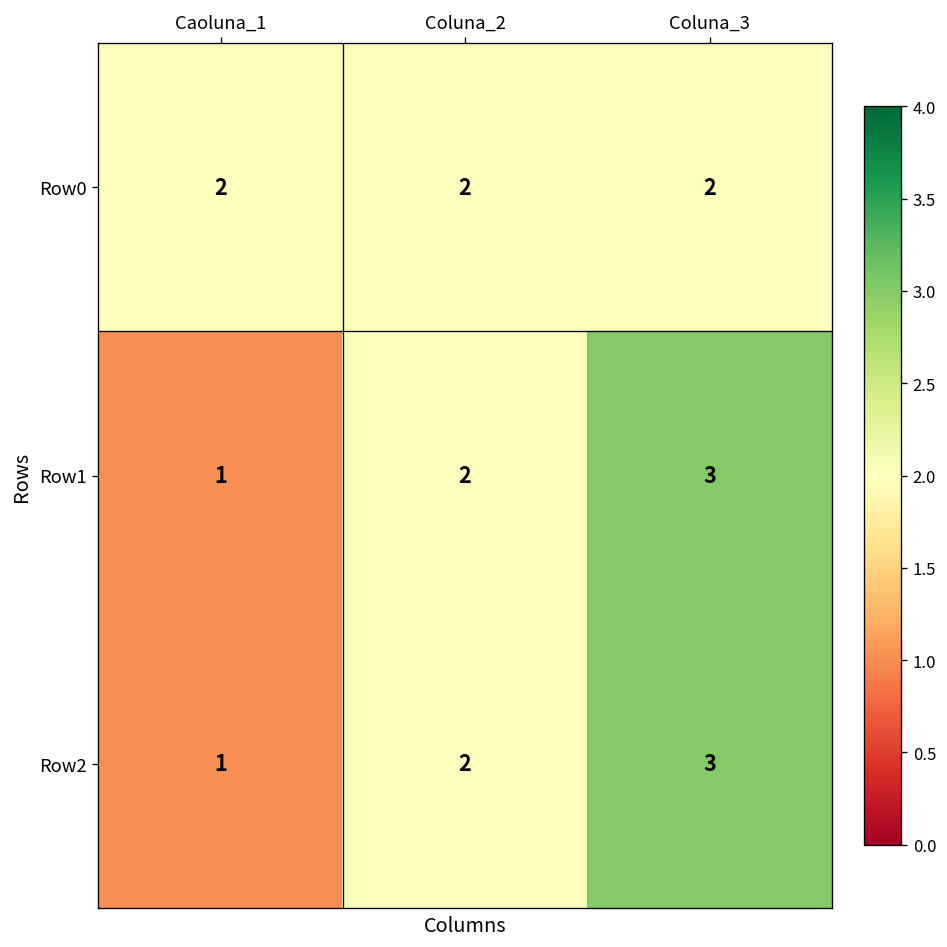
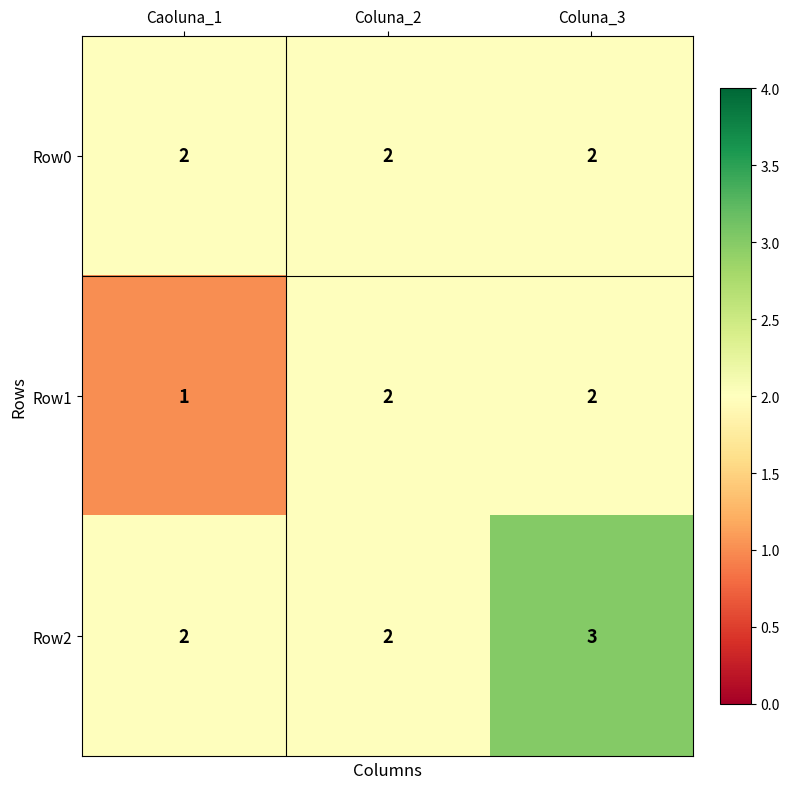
  {
    "Row0": {
      "Caoluna_1": 2,
      "Coluna_2": 2,
      "Coluna_3": 2
    },
    "Row1": {
      "Caoluna_1": 1,
      "Coluna_2": 2,
-     "Coluna_3": 3
+     "Coluna_3": 2
    },
    "Row2": {
-     "Caoluna_1": 1,
+     "Caoluna_1": 2,
      "Coluna_2": 2,
      "Coluna_3": 3
    }
  }
